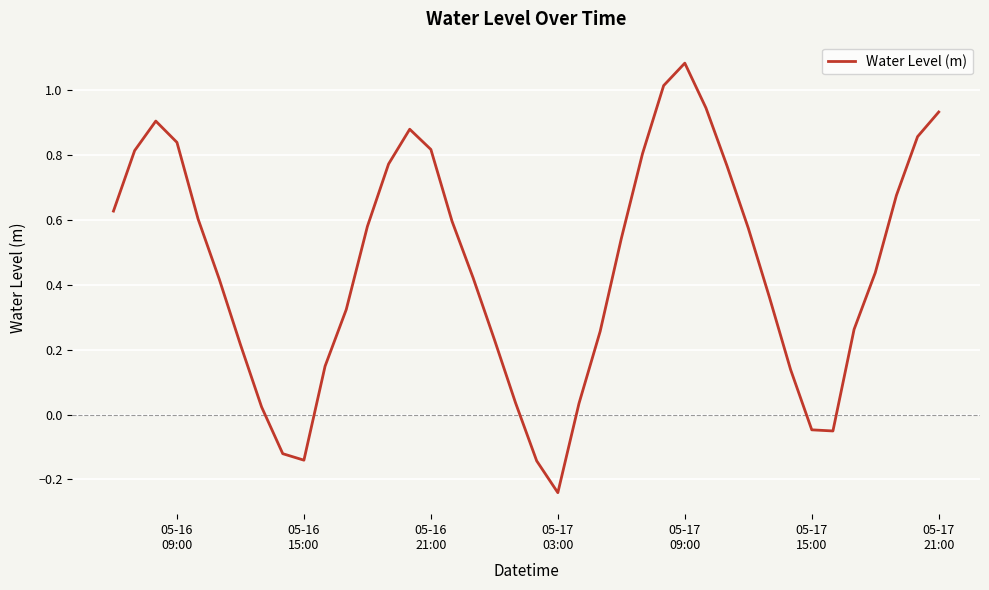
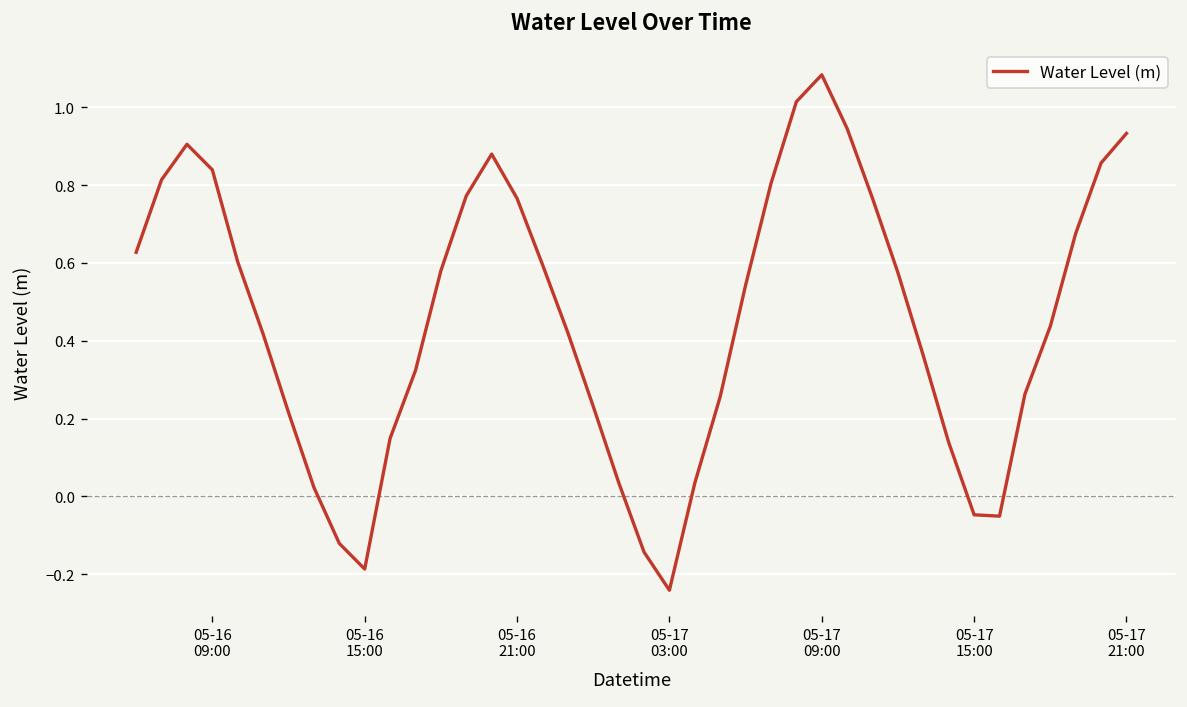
  {
    "05-16 09:00": 0.84,
-   "05-16 15:00": -0.14,
-   "05-16 21:00": 0.82,
+   "05-16 15:00": -0.19,
+   "05-16 21:00": 0.77,
    "05-17 03:00": -0.24,
    "05-17 09:00": 1.08,
    "05-17 15:00": -0.05,
    "05-17 21:00": 0.93
  }
